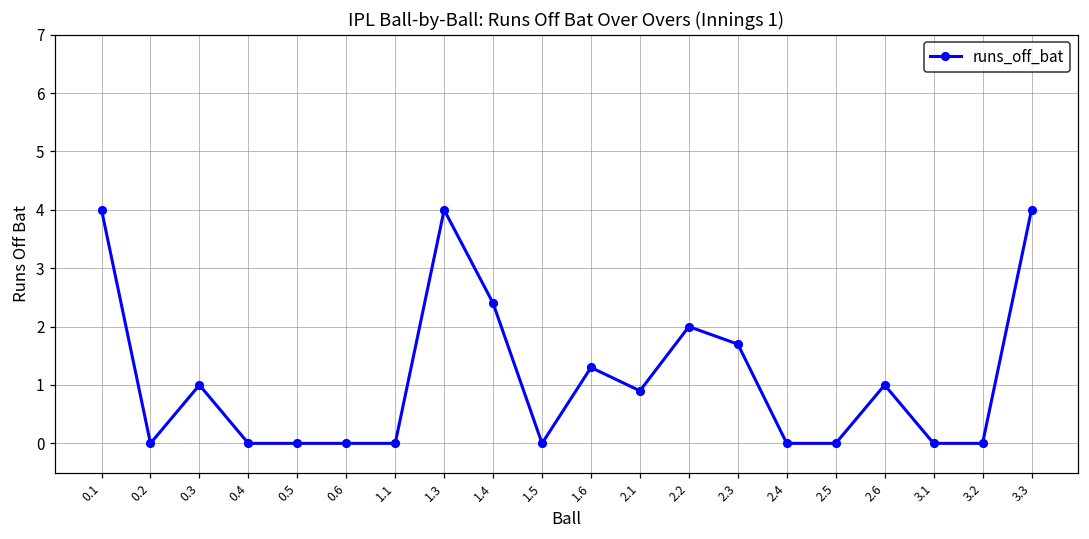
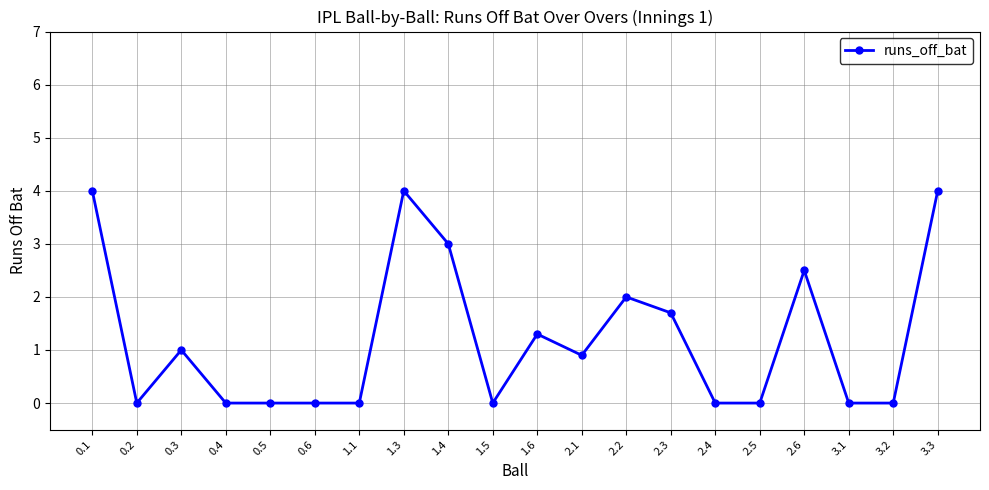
  {
    "0.1": 4.0,
    "0.2": 0.0,
    "0.3": 1.0,
    "0.4": 0.0,
    "0.5": 0.0,
    "0.6": 0.0,
    "1.1": 0.0,
    "1.3": 4.0,
-   "1.4": 2.4,
+   "1.4": 3.0,
    "1.5": 0.0,
    "1.6": 1.3,
    "2.1": 0.9,
    "2.2": 2.0,
    "2.3": 1.7,
    "2.4": 0.0,
    "2.5": 0.0,
-   "2.6": 1.0,
+   "2.6": 2.5,
    "3.1": 0.0,
    "3.2": 0.0,
    "3.3": 4.0
  }
